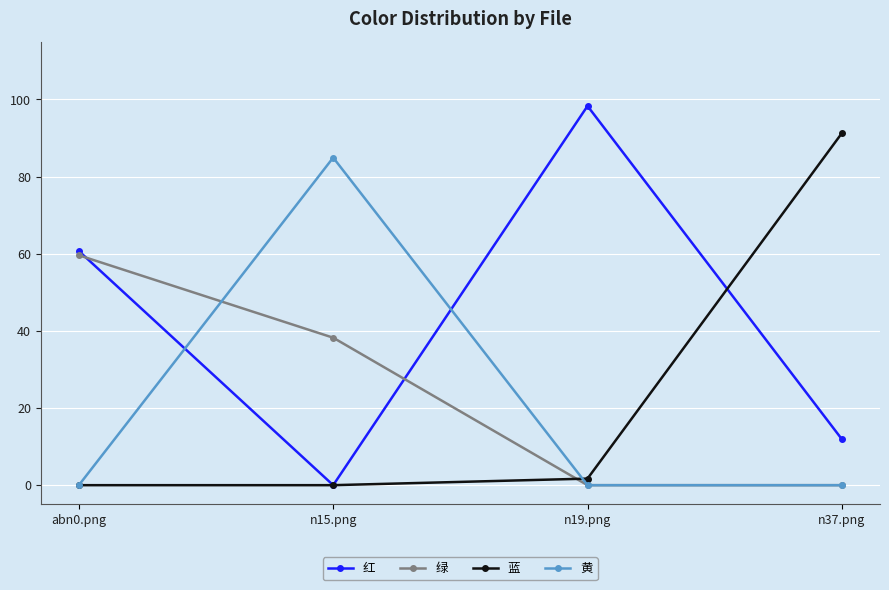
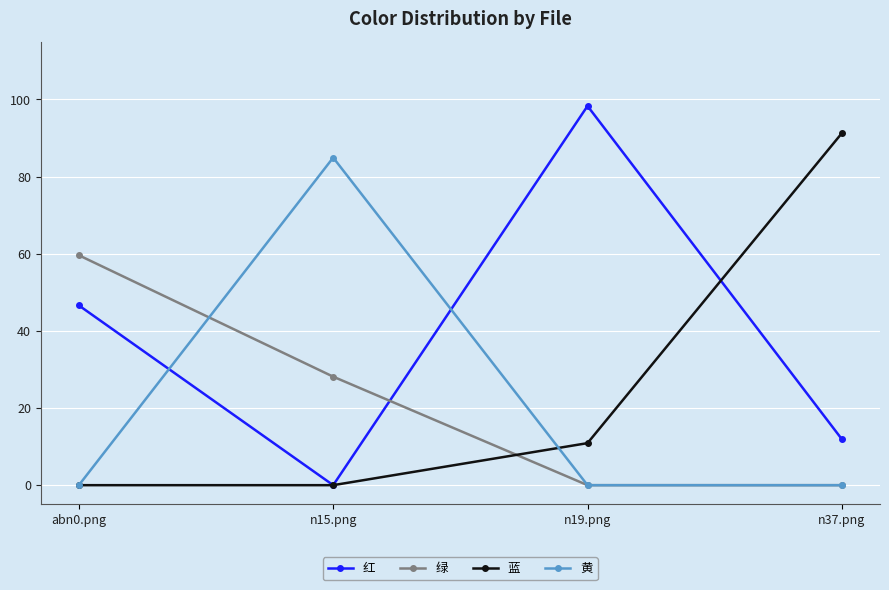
  {
    "红": {
-     "abn0.png": 61,
+     "abn0.png": 47,
      "n19.png": 98,
      "n37.png": 12
    },
    "绿": {
      "abn0.png": 60,
-     "n15.png": 38
+     "n15.png": 28
    },
    "蓝": {
-     "n19.png": 2,
+     "n19.png": 11,
      "n37.png": 91
    },
    "黄": {
      "n15.png": 85
    }
  }
